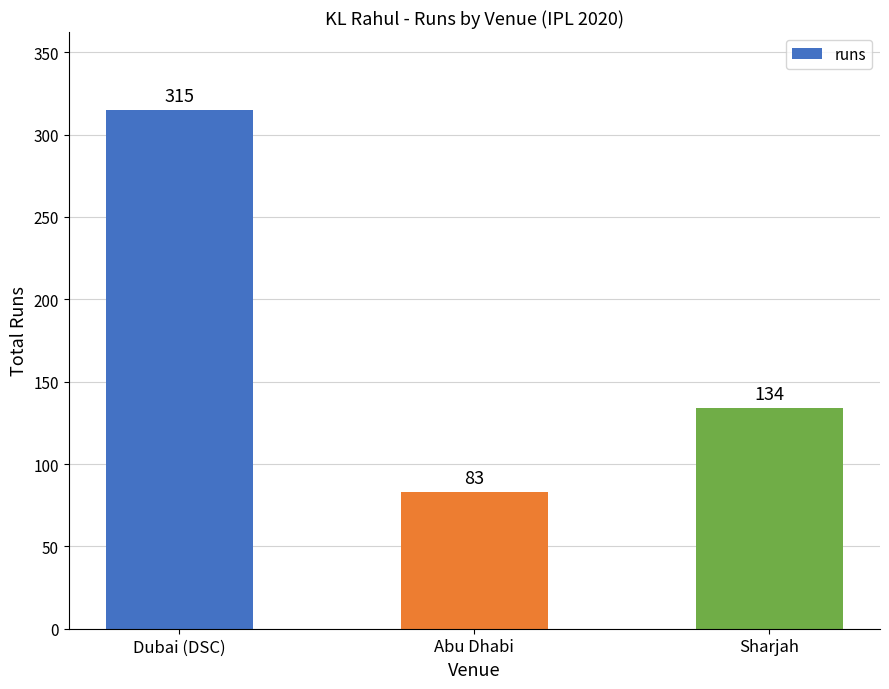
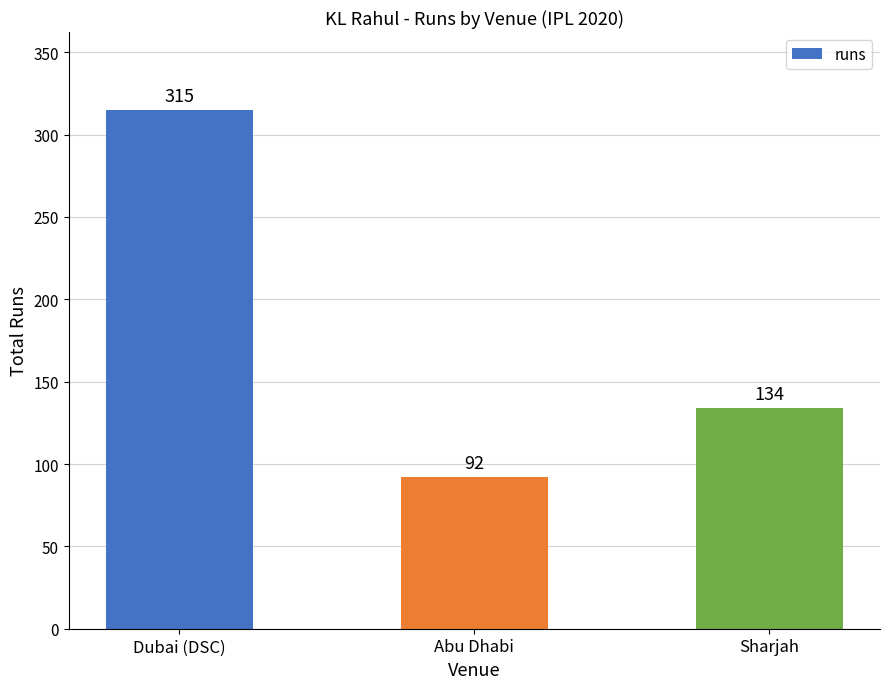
  {
    "Dubai (DSC)": 315,
-   "Abu Dhabi": 83,
+   "Abu Dhabi": 92,
    "Sharjah": 134
  }
